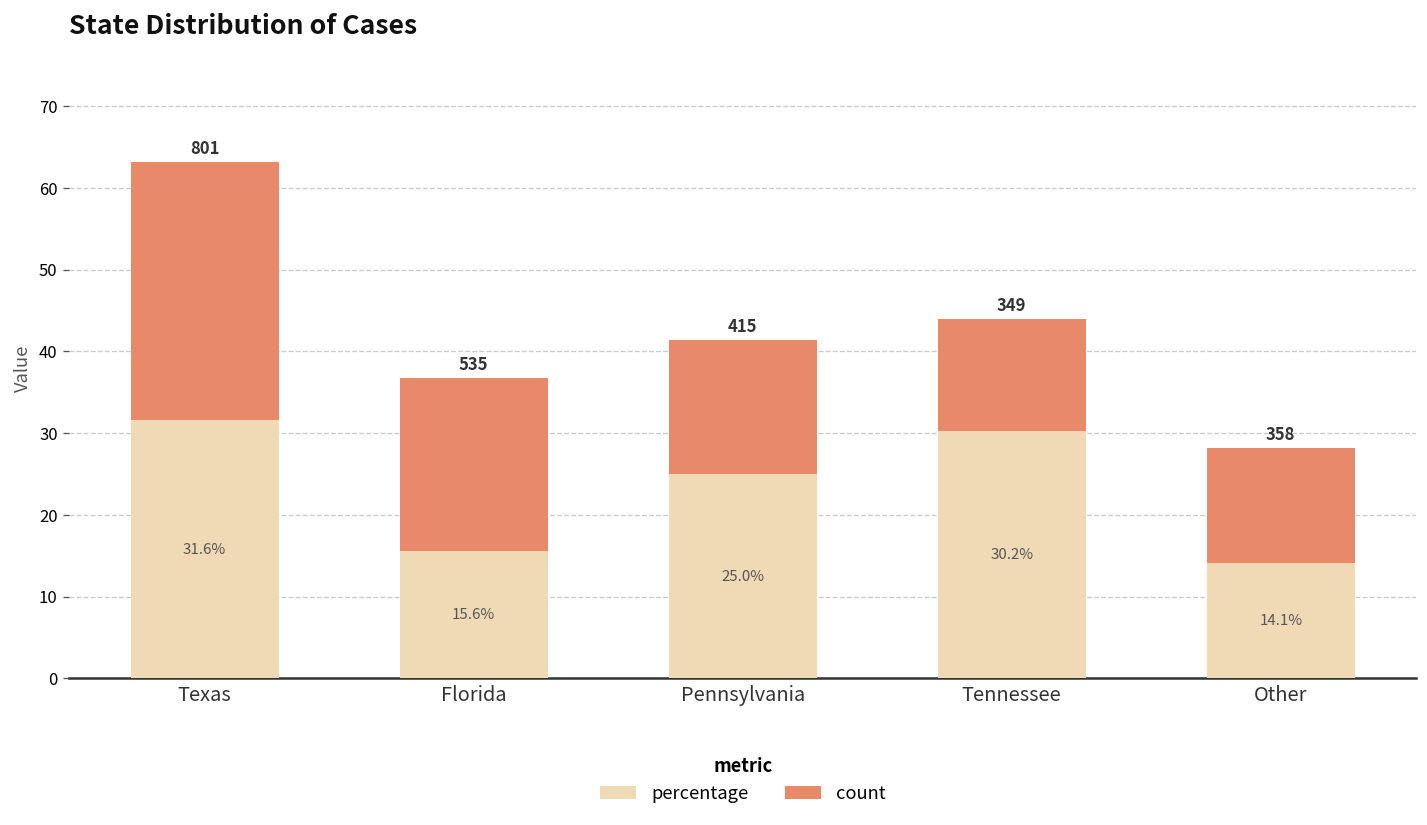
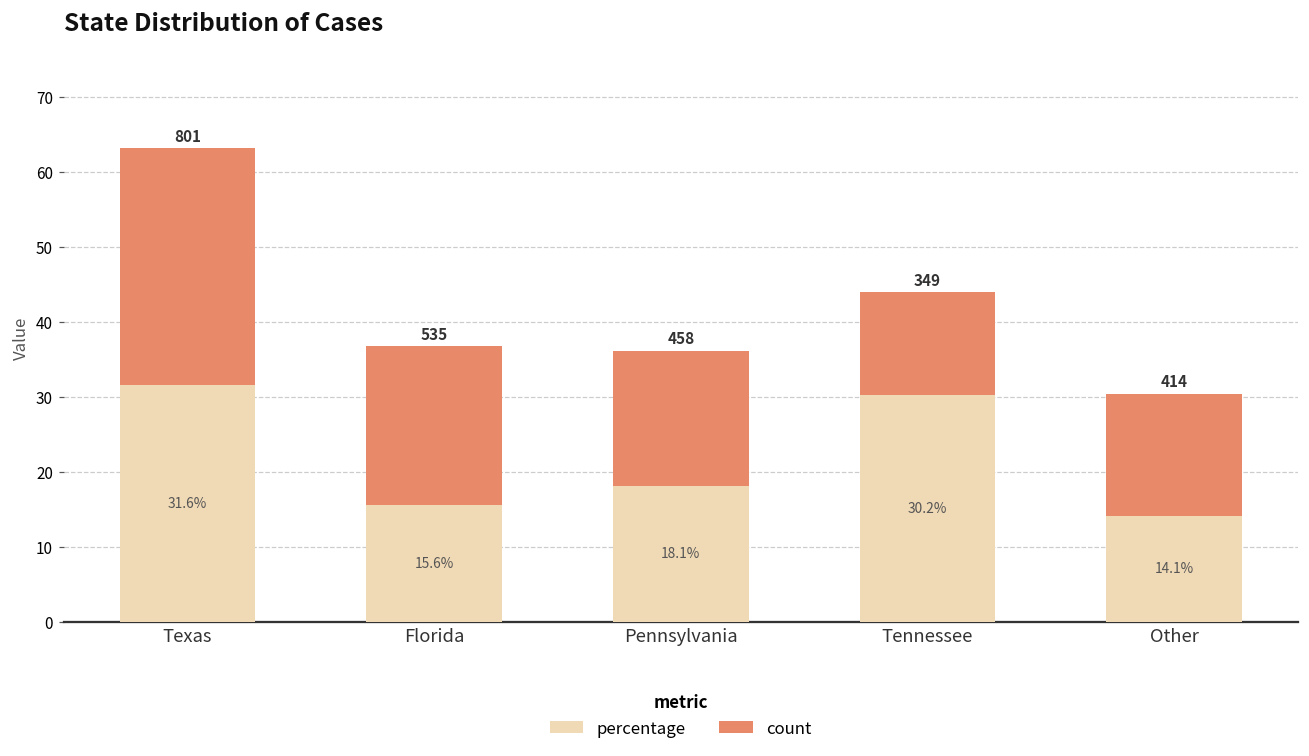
  {
    "percentage": {
      "Texas": "31.6%",
      "Florida": "15.6%",
-     "Pennsylvania": "25.0%",
+     "Pennsylvania": "18.1%",
      "Tennessee": "30.2%",
      "Other": "14.1%"
    },
    "count": {
-     "Pennsylvania": "415",
-     "Other": "358"
+     "Pennsylvania": "458",
+     "Other": "414"
    }
  }
